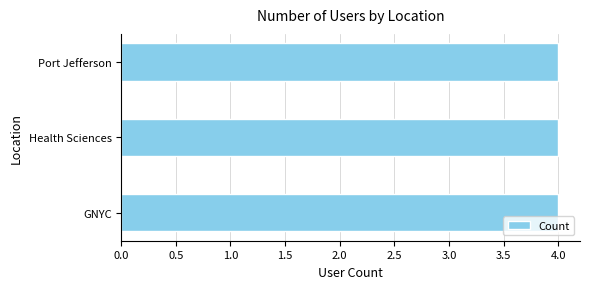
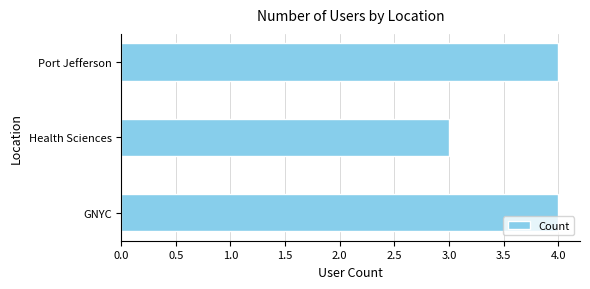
  {
    "Port Jefferson": 4,
-   "Health Sciences": 4,
+   "Health Sciences": 3,
    "GNYC": 4
  }
